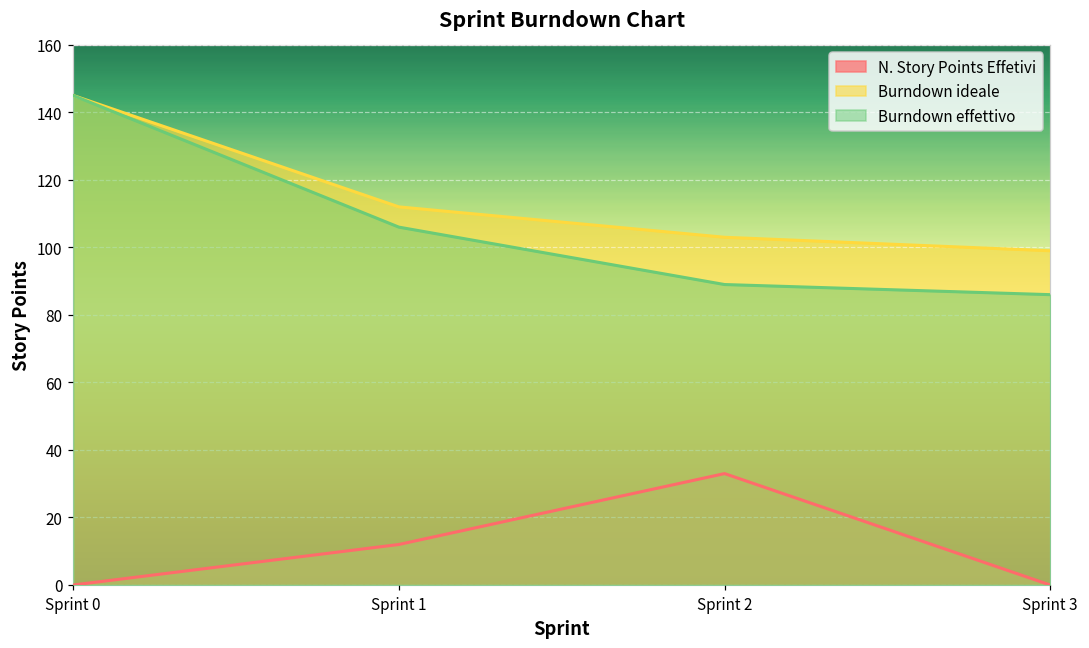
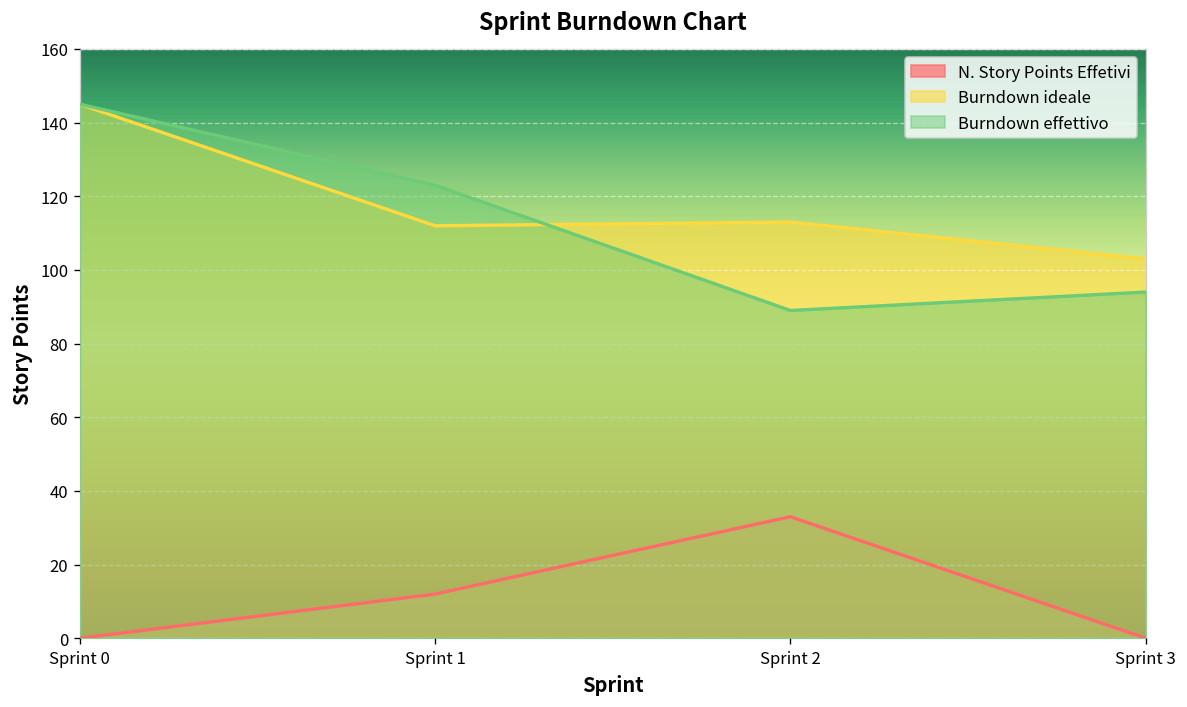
  {
    "N. Story Points Effetivi": {
      "Sprint 0": 0,
      "Sprint 1": 12,
      "Sprint 2": 33,
      "Sprint 3": 0
    },
    "Burndown ideale": {
      "Sprint 1": 112,
-     "Sprint 2": 103,
-     "Sprint 3": 99
+     "Sprint 2": 113,
+     "Sprint 3": 103
    },
    "Burndown effettivo": {
-     "Sprint 1": 106,
+     "Sprint 1": 123,
      "Sprint 2": 89,
-     "Sprint 3": 86
+     "Sprint 3": 94
    }
  }
